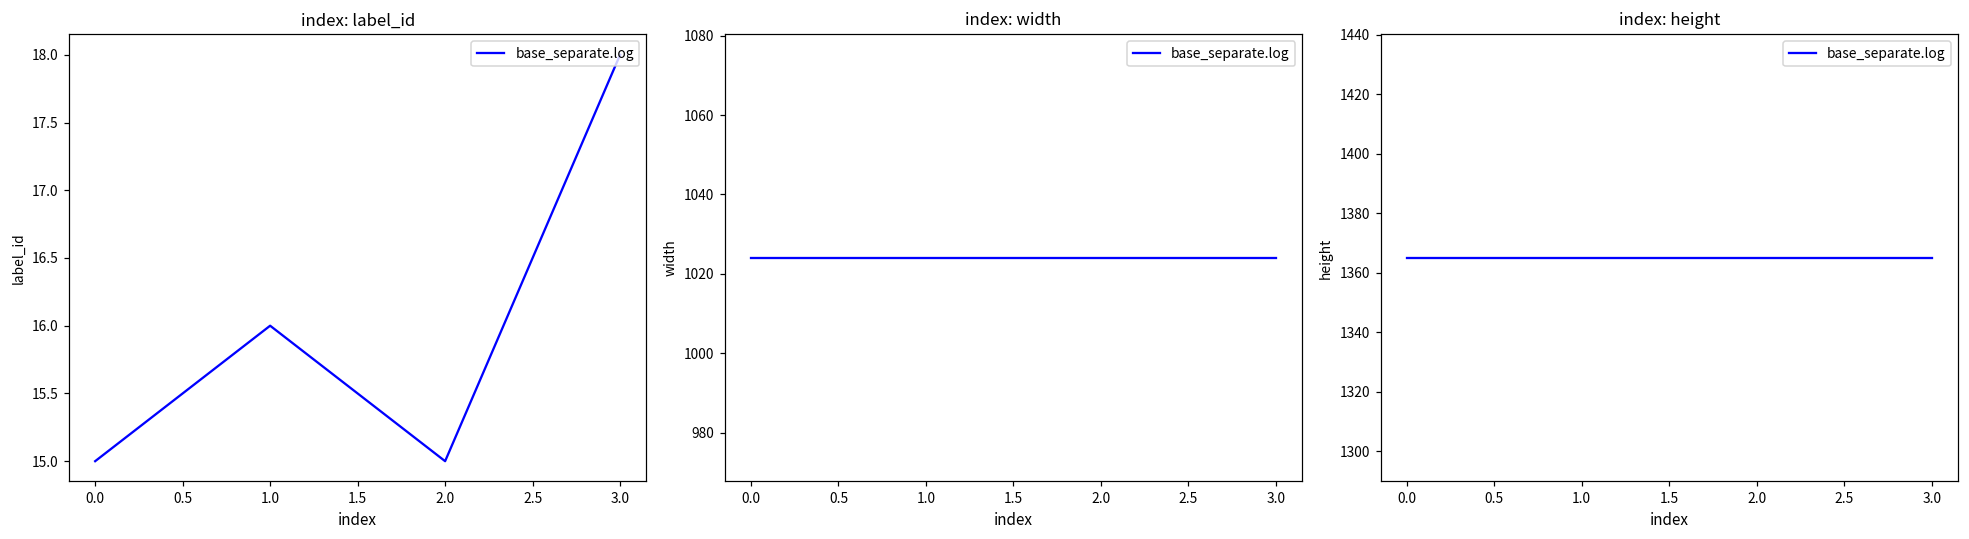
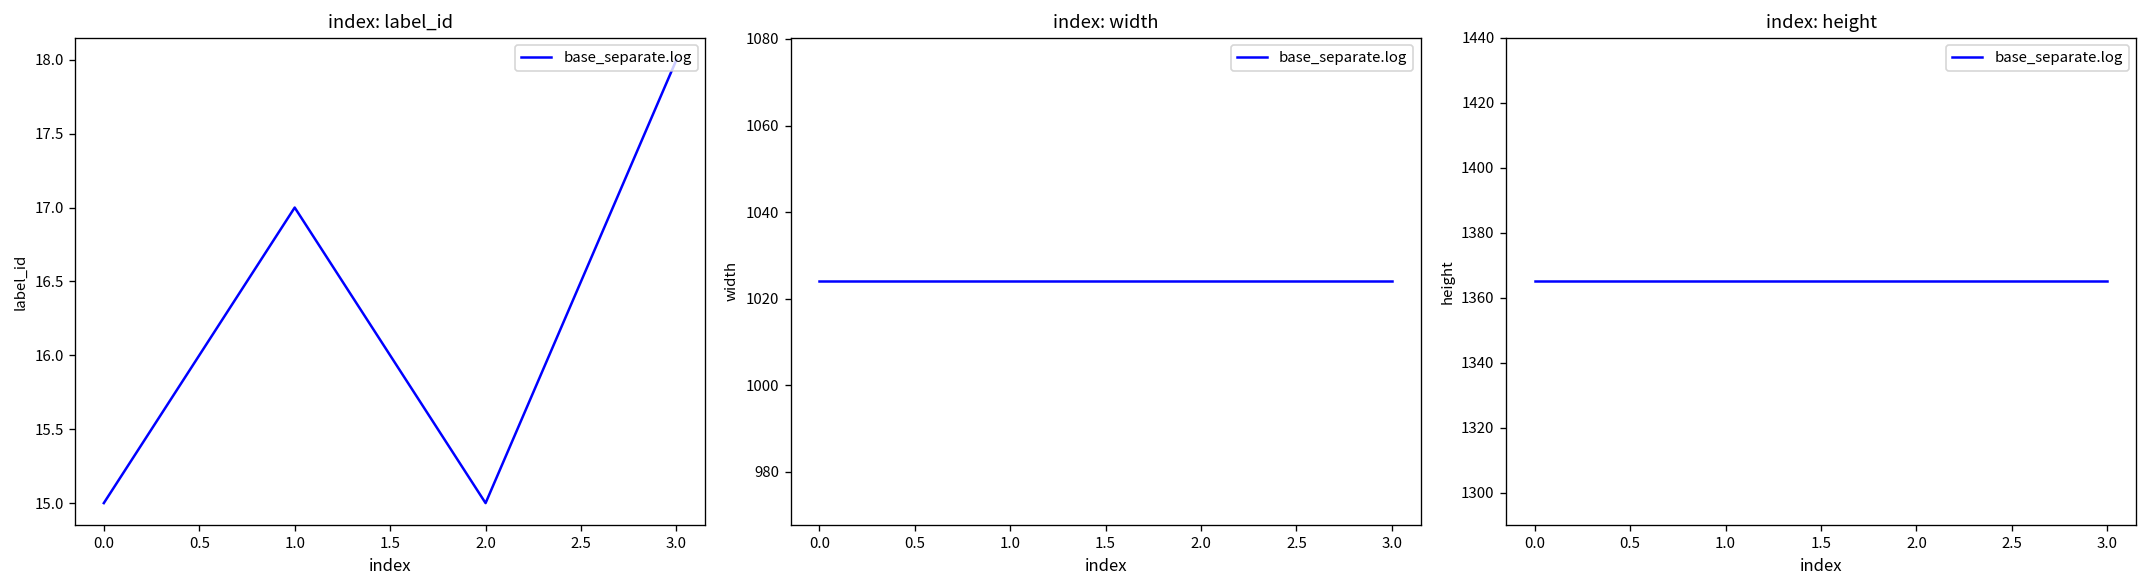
  {
    "index: label_id": {
      "0.0": 15,
-     "1.0": 16,
+     "1.0": 17,
      "2.0": 15
    },
    "index: width": {
      "0.0": 1024,
      "1.0": 1024,
      "2.0": 1024,
      "3.0": 1024
    },
    "index: height": {
      "0.0": 1365,
      "1.0": 1365,
      "2.0": 1365,
      "3.0": 1365
    }
  }
